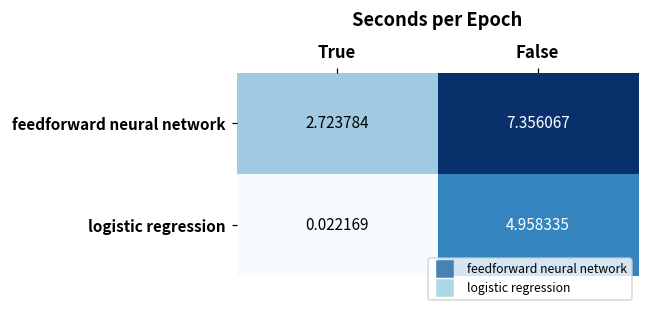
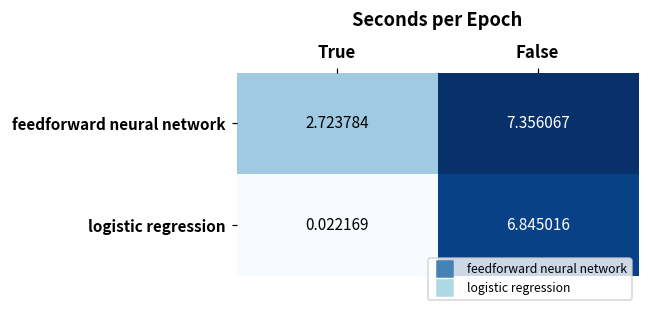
  {
    "feedforward neural network": {
      "True": 2.723784,
      "False": 7.356067
    },
    "logistic regression": {
      "True": 0.022169,
-     "False": 4.958335
+     "False": 6.845016
    }
  }
